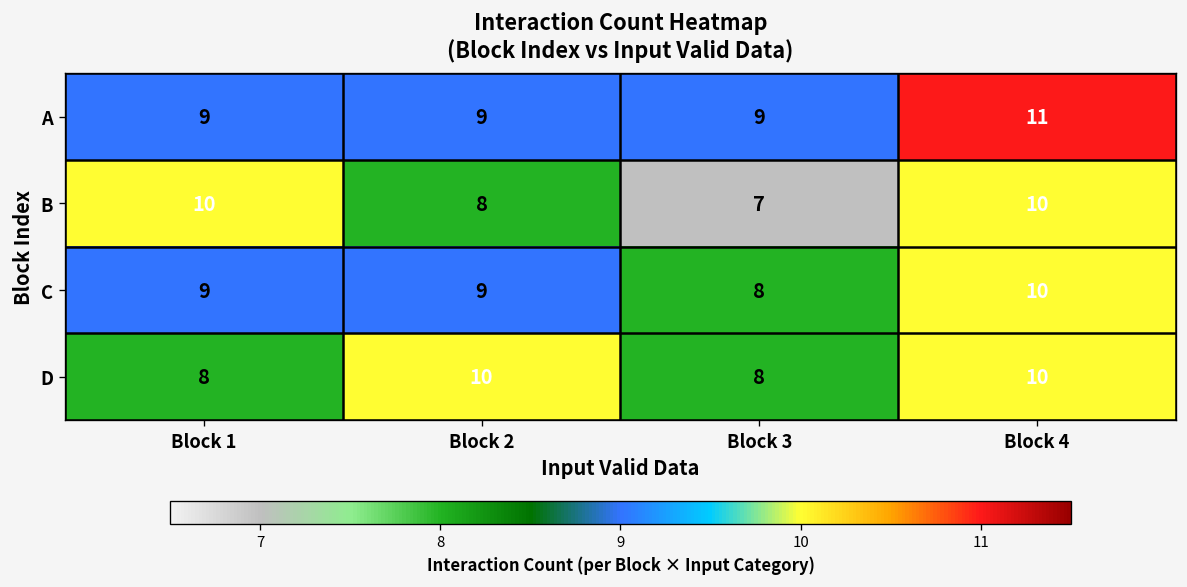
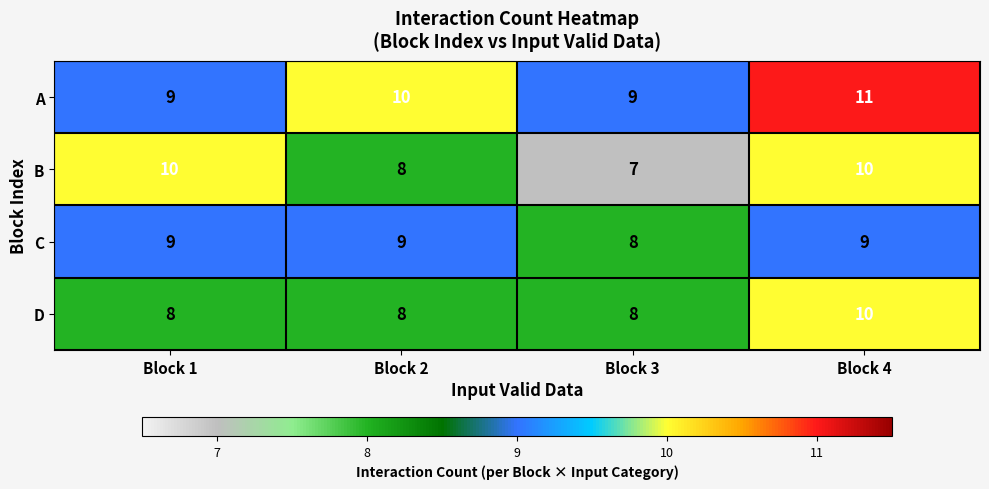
  {
    "A": {
      "Block 1": 9,
-     "Block 2": 9,
+     "Block 2": 10,
      "Block 3": 9,
      "Block 4": 11
    },
    "B": {
      "Block 1": 10,
      "Block 2": 8,
      "Block 3": 7,
      "Block 4": 10
    },
    "C": {
      "Block 1": 9,
      "Block 2": 9,
      "Block 3": 8,
-     "Block 4": 10
+     "Block 4": 9
    },
    "D": {
      "Block 1": 8,
-     "Block 2": 10,
+     "Block 2": 8,
      "Block 3": 8,
      "Block 4": 10
    }
  }
